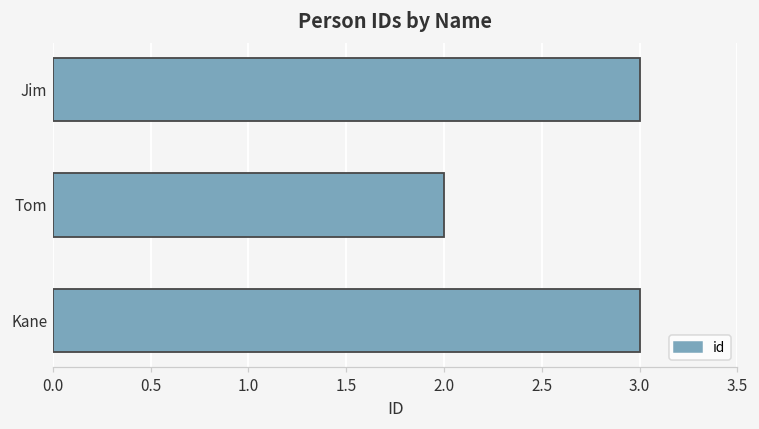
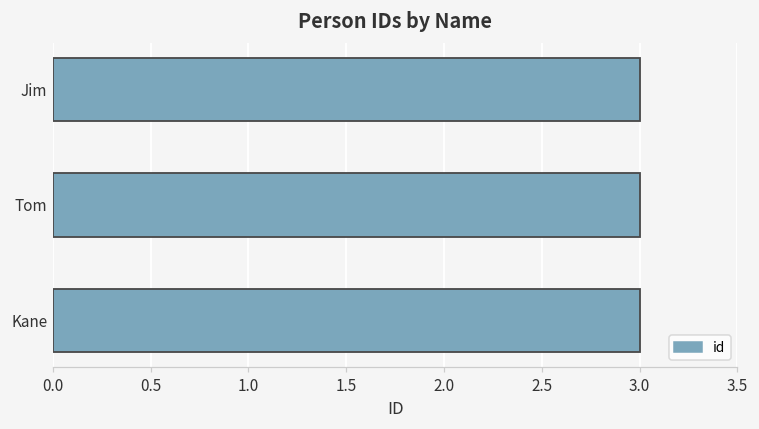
  {
    "Jim": 3,
-   "Tom": 2,
+   "Tom": 3,
    "Kane": 3
  }
